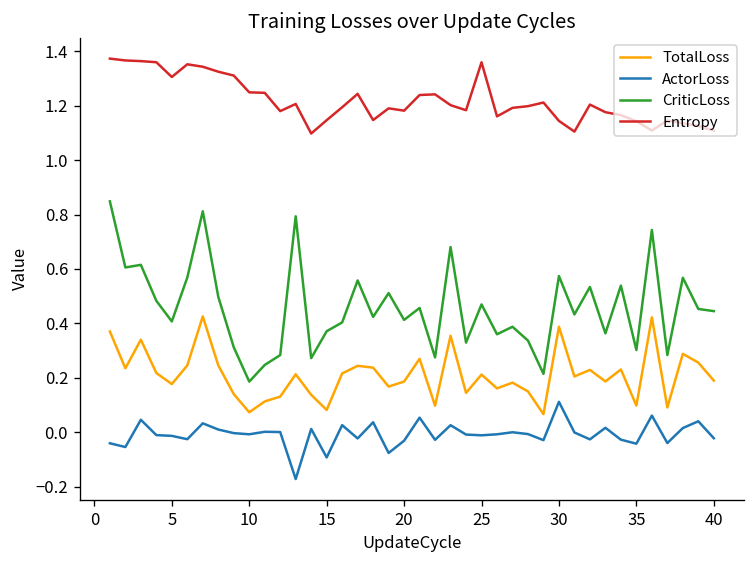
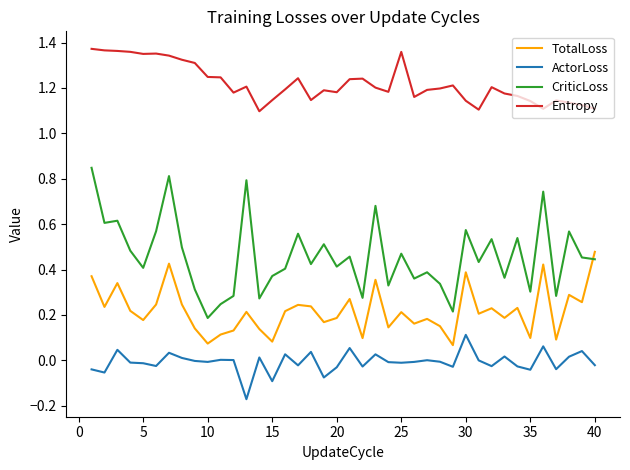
  {
    "TotalLoss": {
      "5": 0.18,
      "10": 0.07,
      "15": 0.08,
      "20": 0.19,
      "25": 0.21,
      "30": 0.39,
      "35": 0.10,
-     "40": 0.19
+     "40": 0.48
    },
    "ActorLoss": {
      "5": -0.01,
      "10": -0.01,
      "15": -0.09,
      "20": -0.03,
      "25": -0.01,
      "30": 0.11,
      "35": -0.04,
      "40": -0.02
    },
    "CriticLoss": {
      "5": 0.41,
      "10": 0.19,
      "15": 0.37,
      "20": 0.41,
      "25": 0.47,
      "30": 0.57,
      "35": 0.30,
      "40": 0.45
    },
    "Entropy": {
-     "5": 1.31,
+     "5": 1.35,
      "10": 1.25,
      "15": 1.15,
      "20": 1.18,
      "25": 1.36,
      "30": 1.14
    }
  }
